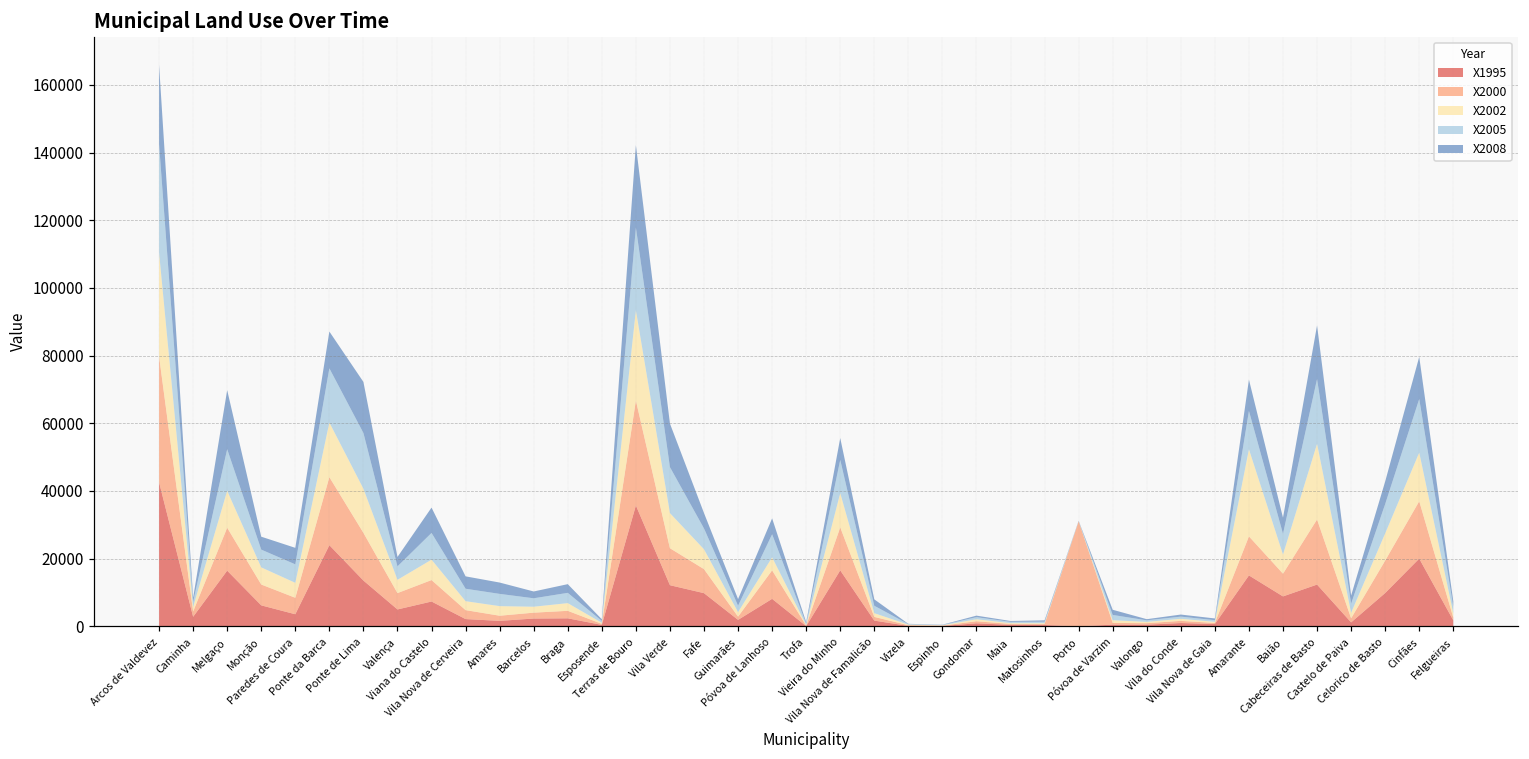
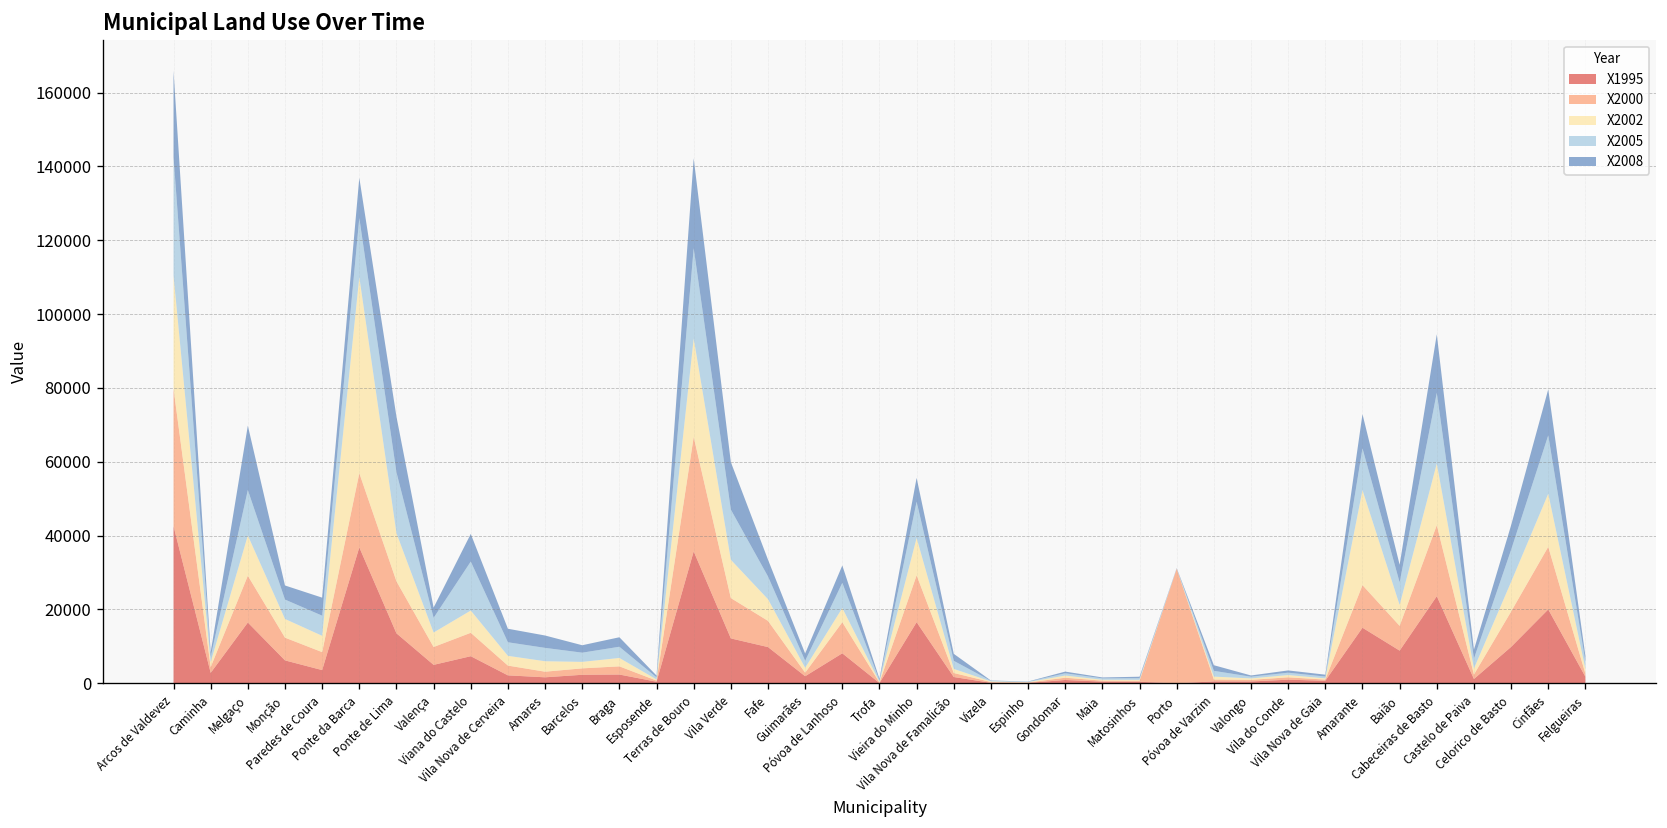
  {
    "X1995": {
      "Arcos de Valdevez": 43000,
      "Caminha": 3000,
      "Melgaço": 16000,
      "Monção": 6000,
      "Paredes de Coura": 4000,
-     "Ponte da Barca": 24000,
+     "Ponte da Barca": 37000,
      "Ponte de Lima": 14000,
      "Valença": 5000,
      "Viana do Castelo": 7000,
      "Vila Nova de Cerveira": 2000,
      "Amares": 2000,
      "Barcelos": 2000,
      "Braga": 2000,
      "Terras de Bouro": 36000,
      "Vila Verde": 12000,
      "Fafe": 10000,
      "Guimarães": 2000,
      "Póvoa de Lanhoso": 8000,
      "Vieira do Minho": 17000,
      "Vila Nova de Famalicão": 2000,
      "Porto": 0,
      "Amarante": 15000,
      "Baião": 9000,
-     "Cabeceiras de Basto": 12000,
+     "Cabeceiras de Basto": 24000,
      "Castelo de Paiva": 1000,
      "Celorico de Basto": 10000,
      "Cinfães": 20000,
      "Felgueiras": 2000
    },
    "X2000": {
      "Arcos de Valdevez": 37000,
      "Caminha": 2000,
      "Melgaço": 13000,
      "Monção": 6000,
      "Paredes de Coura": 5000,
      "Ponte da Barca": 20000,
      "Ponte de Lima": 14000,
      "Valença": 5000,
      "Viana do Castelo": 6000,
      "Vila Nova de Cerveira": 3000,
      "Amares": 2000,
      "Barcelos": 2000,
      "Braga": 2000,
      "Terras de Bouro": 31000,
      "Vila Verde": 11000,
      "Fafe": 7000,
      "Guimarães": 1000,
      "Póvoa de Lanhoso": 8000,
      "Vieira do Minho": 13000,
      "Vila Nova de Famalicão": 1000,
      "Amarante": 12000,
      "Baião": 7000,
      "Cabeceiras de Basto": 19000,
      "Castelo de Paiva": 1000,
      "Celorico de Basto": 10000,
      "Cinfães": 17000,
      "Felgueiras": 1000
    },
    "X2002": {
      "Arcos de Valdevez": 31000,
      "Caminha": 1000,
      "Melgaço": 11000,
      "Monção": 5000,
      "Paredes de Coura": 4000,
-     "Ponte da Barca": 16000,
+     "Ponte da Barca": 53000,
      "Ponte de Lima": 13000,
      "Valença": 4000,
      "Viana do Castelo": 6000,
      "Vila Nova de Cerveira": 3000,
      "Amares": 3000,
      "Barcelos": 2000,
      "Braga": 2000,
      "Terras de Bouro": 27000,
      "Vila Verde": 10000,
      "Fafe": 6000,
      "Guimarães": 1000,
      "Póvoa de Lanhoso": 4000,
      "Vieira do Minho": 10000,
      "Vila Nova de Famalicão": 1000,
      "Amarante": 26000,
      "Baião": 6000,
-     "Cabeceiras de Basto": 22000,
+     "Cabeceiras de Basto": 17000,
      "Castelo de Paiva": 2000,
      "Celorico de Basto": 8000,
      "Cinfães": 14000,
      "Felgueiras": 1000
    },
    "X2005": {
      "Arcos de Valdevez": 32000,
      "Caminha": 2000,
      "Melgaço": 12000,
      "Monção": 5000,
      "Paredes de Coura": 5000,
      "Ponte da Barca": 16000,
      "Ponte de Lima": 16000,
      "Valença": 4000,
-     "Viana do Castelo": 8000,
+     "Viana do Castelo": 13000,
      "Vila Nova de Cerveira": 4000,
      "Amares": 4000,
      "Barcelos": 2000,
      "Braga": 3000,
      "Terras de Bouro": 24000,
      "Vila Verde": 14000,
      "Fafe": 6000,
      "Guimarães": 2000,
      "Póvoa de Lanhoso": 7000,
      "Vieira do Minho": 10000,
      "Vila Nova de Famalicão": 2000,
      "Póvoa de Varzim": 2000,
      "Amarante": 11000,
      "Baião": 6000,
      "Cabeceiras de Basto": 19000,
      "Castelo de Paiva": 3000,
      "Celorico de Basto": 9000,
      "Cinfães": 16000,
      "Felgueiras": 2000
    },
    "X2008": {
      "Arcos de Valdevez": 23000,
      "Caminha": 1000,
      "Melgaço": 17000,
      "Monção": 4000,
      "Paredes de Coura": 5000,
      "Ponte da Barca": 11000,
      "Ponte de Lima": 15000,
      "Valença": 3000,
      "Viana do Castelo": 7000,
      "Vila Nova de Cerveira": 4000,
      "Amares": 3000,
      "Barcelos": 2000,
      "Braga": 3000,
      "Terras de Bouro": 24000,
      "Vila Verde": 13000,
      "Fafe": 5000,
      "Guimarães": 2000,
      "Póvoa de Lanhoso": 5000,
      "Vieira do Minho": 6000,
      "Vila Nova de Famalicão": 2000,
      "Póvoa de Varzim": 2000,
      "Amarante": 9000,
      "Baião": 5000,
      "Cabeceiras de Basto": 16000,
      "Castelo de Paiva": 2000,
      "Celorico de Basto": 7000,
      "Cinfães": 12000,
      "Felgueiras": 2000
    }
  }
